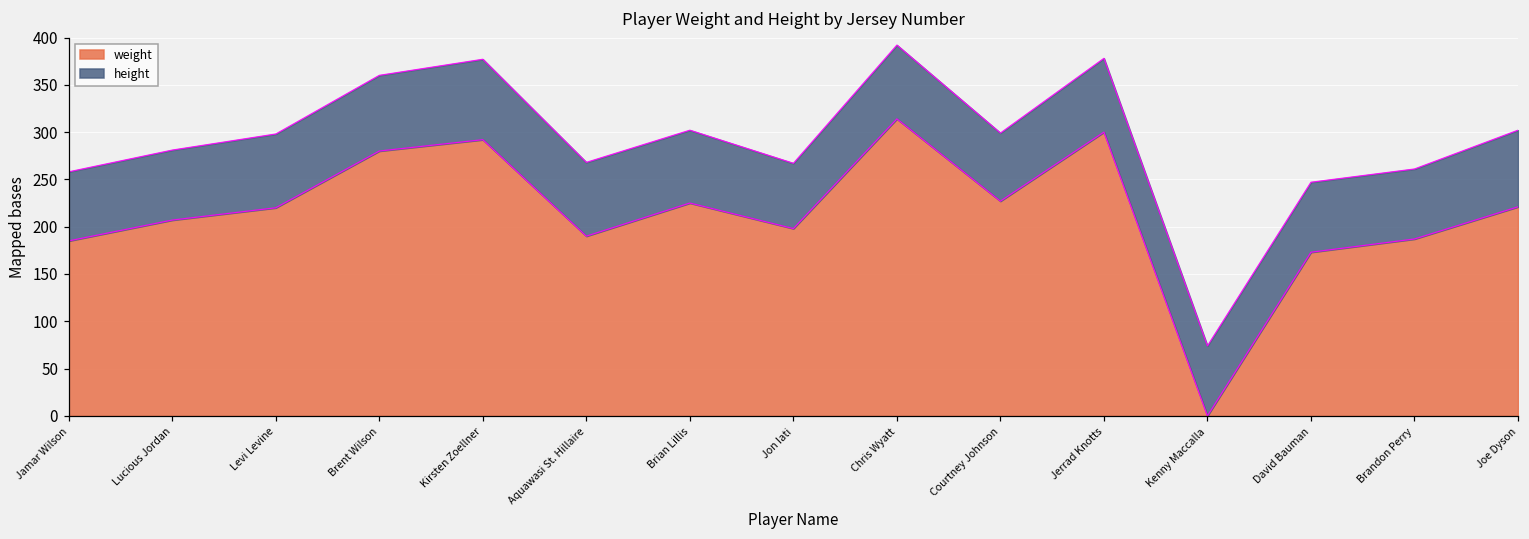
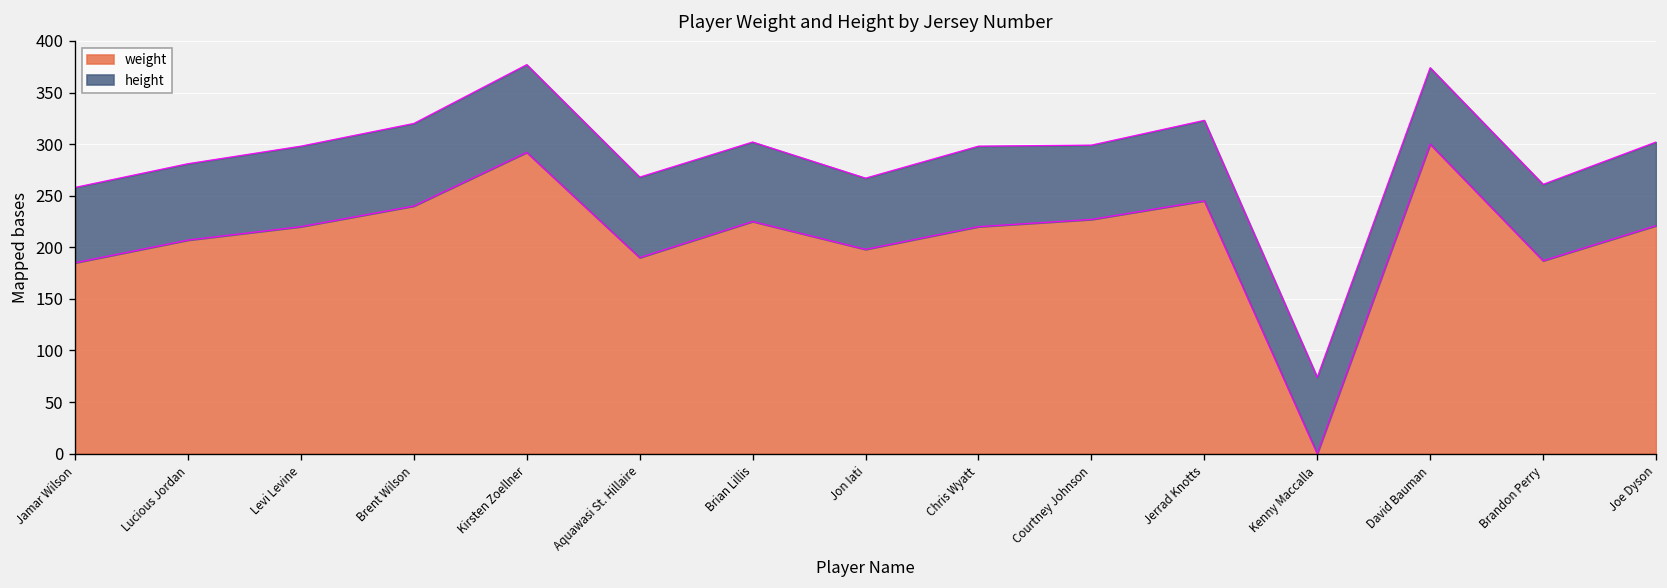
  {
    "weight": {
      "Jamar Wilson": 190,
      "Lucious Jordan": 210,
      "Levi Levine": 220,
-     "Brent Wilson": 280,
+     "Brent Wilson": 240,
      "Kirsten Zoellner": 290,
      "Aquawasi St. Hillaire": 190,
      "Brian Lillis": 230,
      "Jon Iati": 200,
-     "Chris Wyatt": 310,
+     "Chris Wyatt": 220,
      "Courtney Johnson": 230,
-     "Jerrad Knotts": 300,
+     "Jerrad Knotts": 250,
      "Kenny Maccalla": 0,
-     "David Bauman": 170,
+     "David Bauman": 300,
      "Brandon Perry": 190,
      "Joe Dyson": 220
    },
    "height": {
      "Jamar Wilson": 70,
      "Lucious Jordan": 70,
      "Levi Levine": 80,
      "Brent Wilson": 80,
      "Kirsten Zoellner": 90,
      "Aquawasi St. Hillaire": 80,
      "Brian Lillis": 80,
      "Jon Iati": 70,
      "Chris Wyatt": 80,
      "Courtney Johnson": 70,
      "Jerrad Knotts": 80,
      "Kenny Maccalla": 70,
      "David Bauman": 70,
      "Brandon Perry": 70,
      "Joe Dyson": 80
    }
  }
